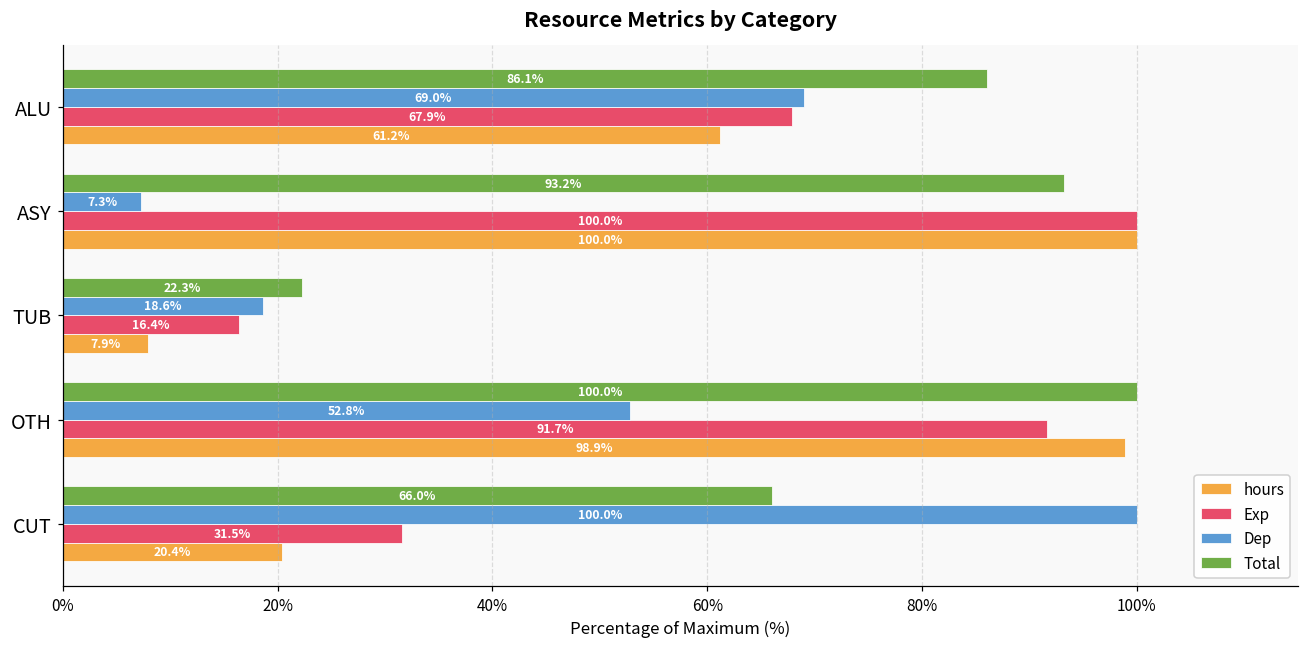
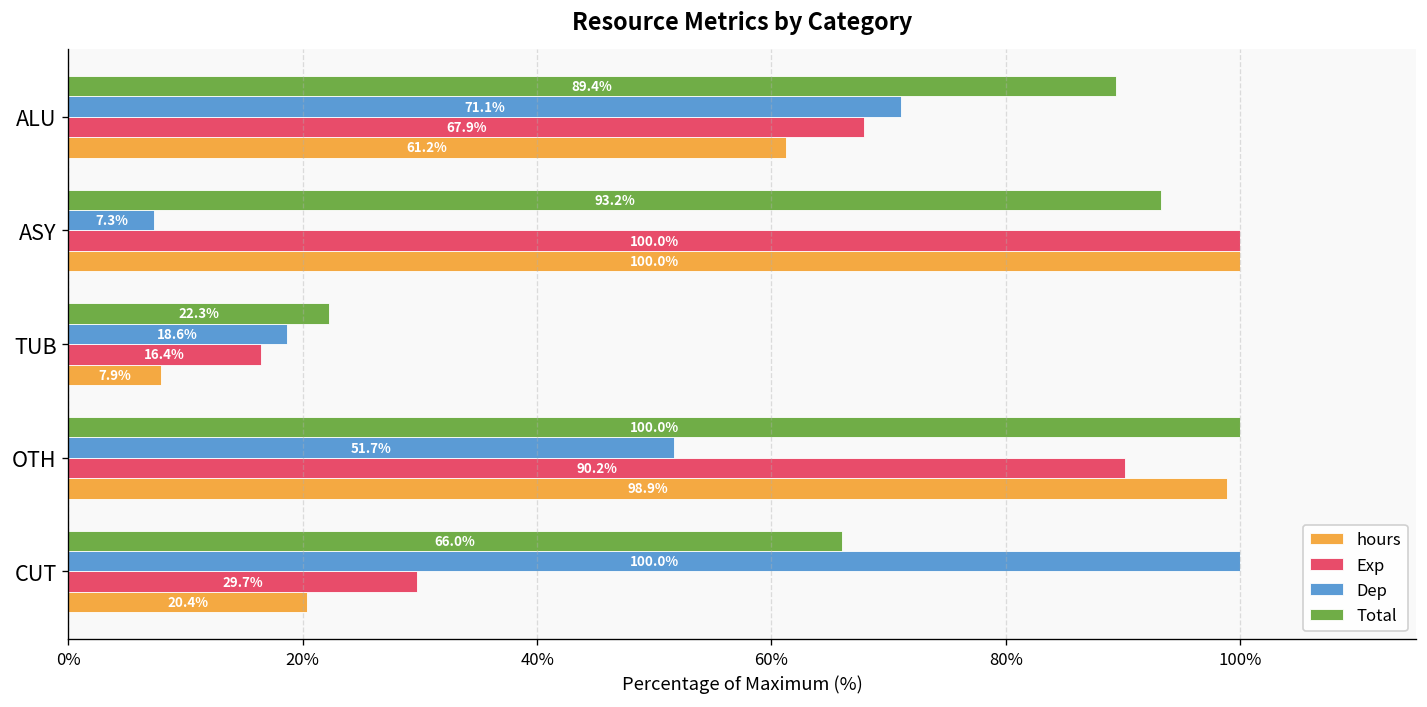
  {
    "hours": {
      "ALU": "61.2%",
      "ASY": "100.0%",
      "TUB": "7.9%",
      "OTH": "98.9%",
      "CUT": "20.4%"
    },
    "Exp": {
      "ALU": "67.9%",
      "ASY": "100.0%",
      "TUB": "16.4%",
-     "OTH": "91.7%",
-     "CUT": "31.5%"
+     "OTH": "90.2%",
+     "CUT": "29.7%"
    },
    "Dep": {
-     "ALU": "69.0%",
+     "ALU": "71.1%",
      "ASY": "7.3%",
      "TUB": "18.6%",
-     "OTH": "52.8%",
+     "OTH": "51.7%",
      "CUT": "100.0%"
    },
    "Total": {
-     "ALU": "86.1%",
+     "ALU": "89.4%",
      "ASY": "93.2%",
      "TUB": "22.3%",
      "OTH": "100.0%",
      "CUT": "66.0%"
    }
  }
